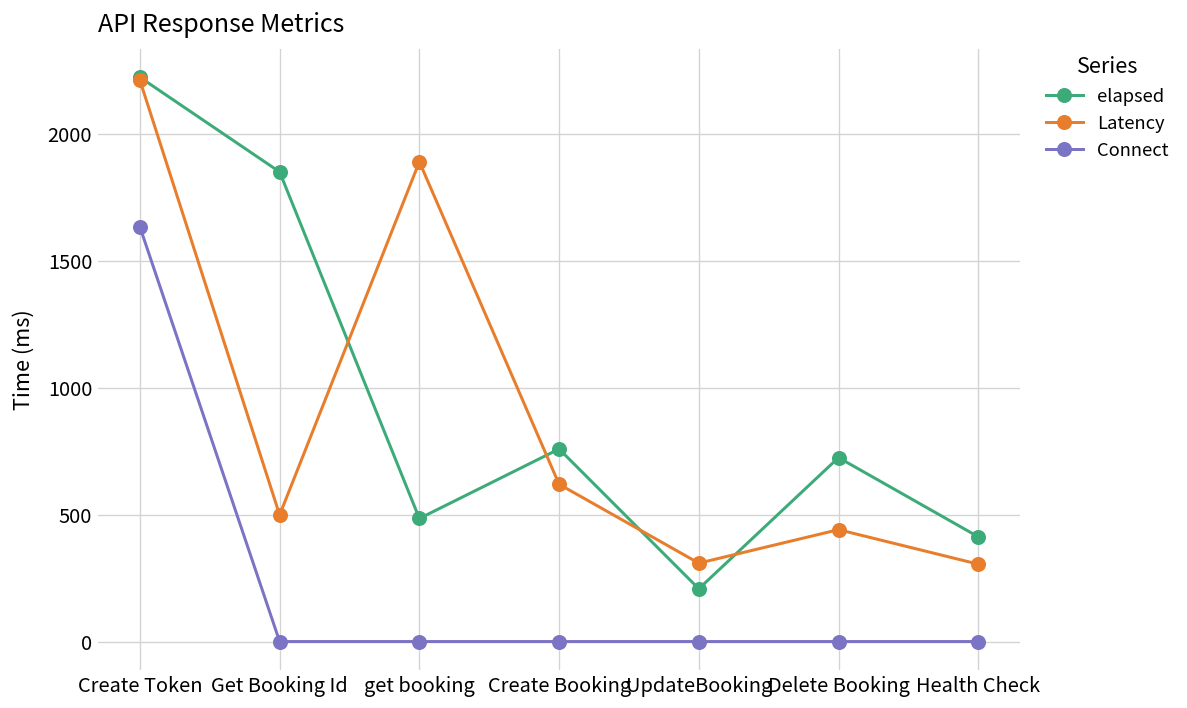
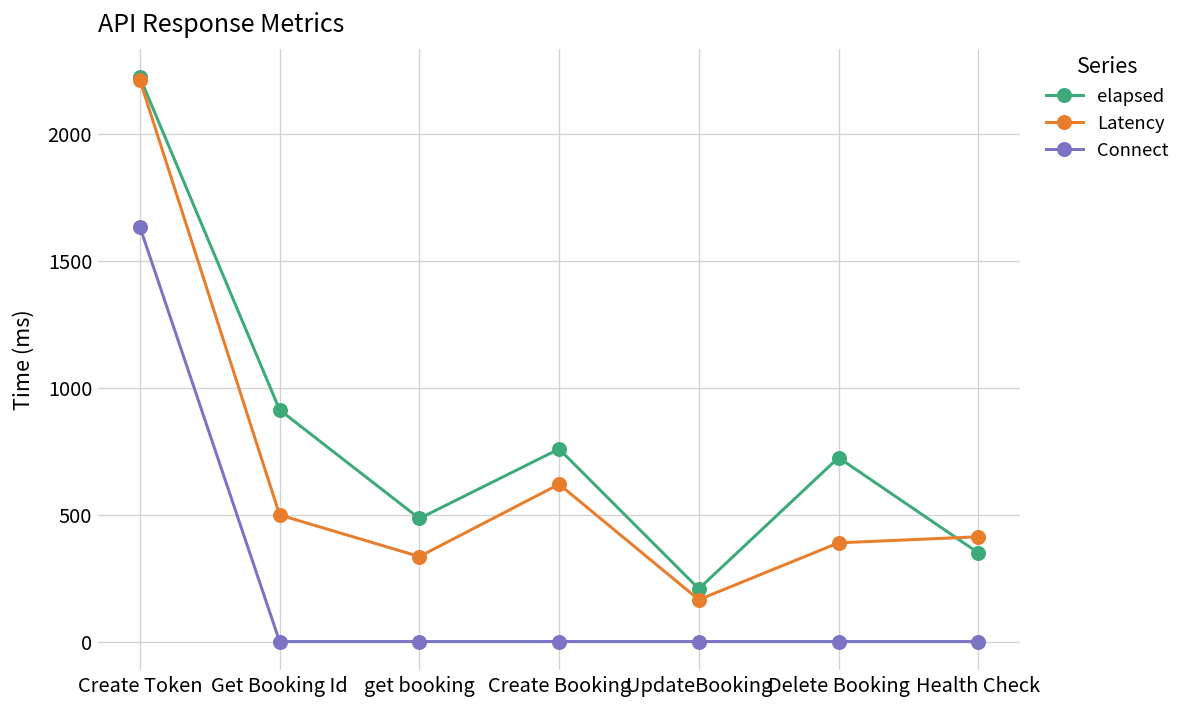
  {
    "elapsed": {
-     "Get Booking Id": 1850,
+     "Get Booking Id": 910,
      "get booking": 490,
      "Create Booking": 760,
      "UpdateBooking": 210,
      "Delete Booking": 730,
-     "Health Check": 410
+     "Health Check": 350
    },
    "Latency": {
      "Get Booking Id": 500,
-     "get booking": 1890,
+     "get booking": 340,
      "Create Booking": 620,
-     "UpdateBooking": 310,
-     "Delete Booking": 440,
-     "Health Check": 310
+     "UpdateBooking": 170,
+     "Delete Booking": 390,
+     "Health Check": 410
    },
    "Connect": {
      "Create Token": 1630,
      "Get Booking Id": 0,
      "get booking": 0,
      "Create Booking": 0,
      "UpdateBooking": 0,
      "Delete Booking": 0,
      "Health Check": 0
    }
  }
